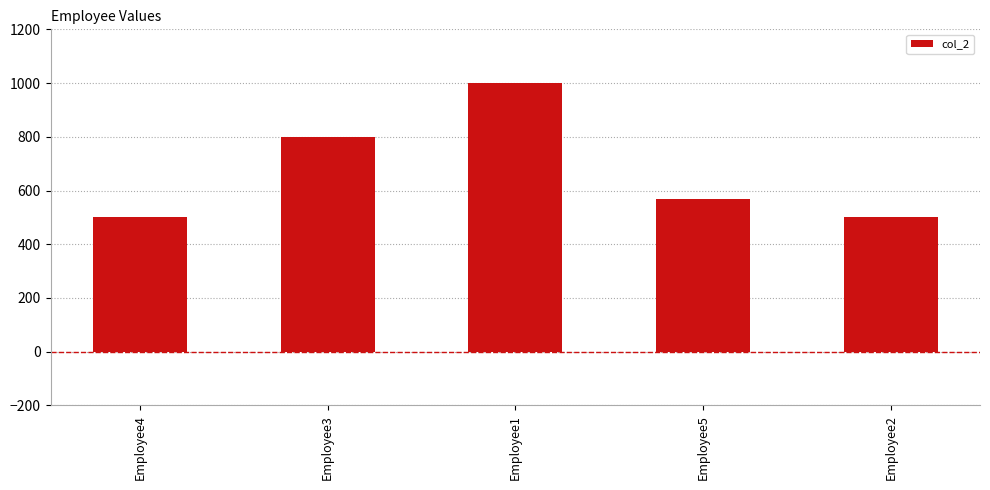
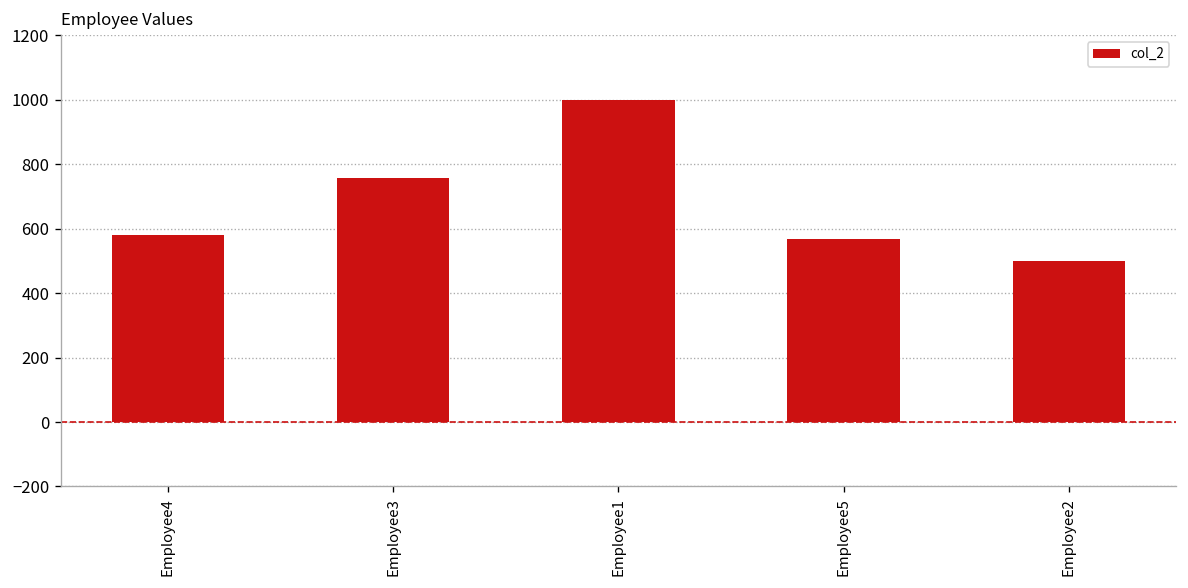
  {
-   "Employee4": 500,
-   "Employee3": 800,
+   "Employee4": 580,
+   "Employee3": 760,
    "Employee1": 1000,
    "Employee5": 570,
    "Employee2": 500
  }
